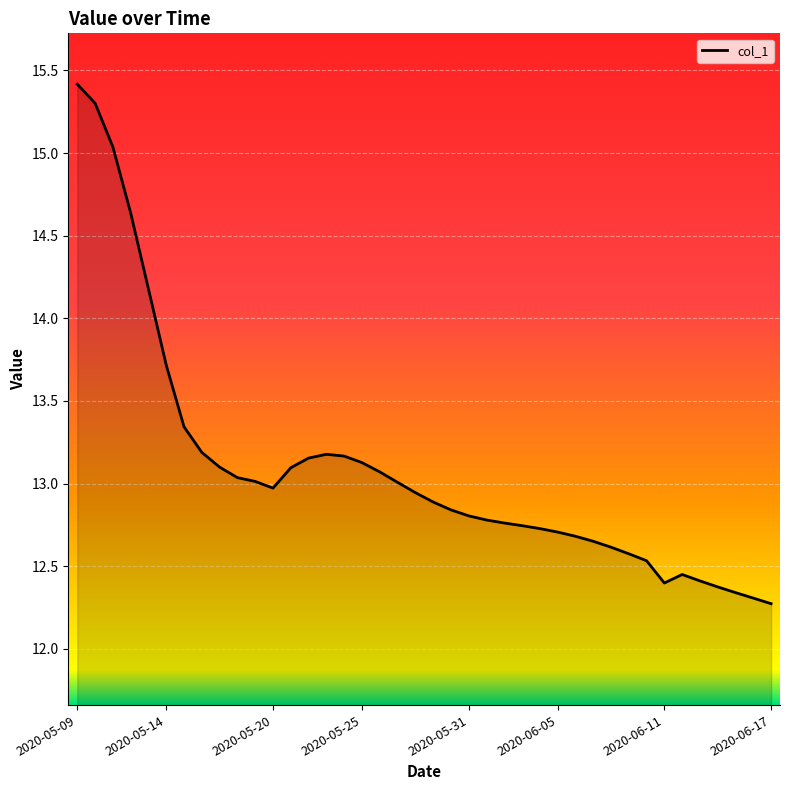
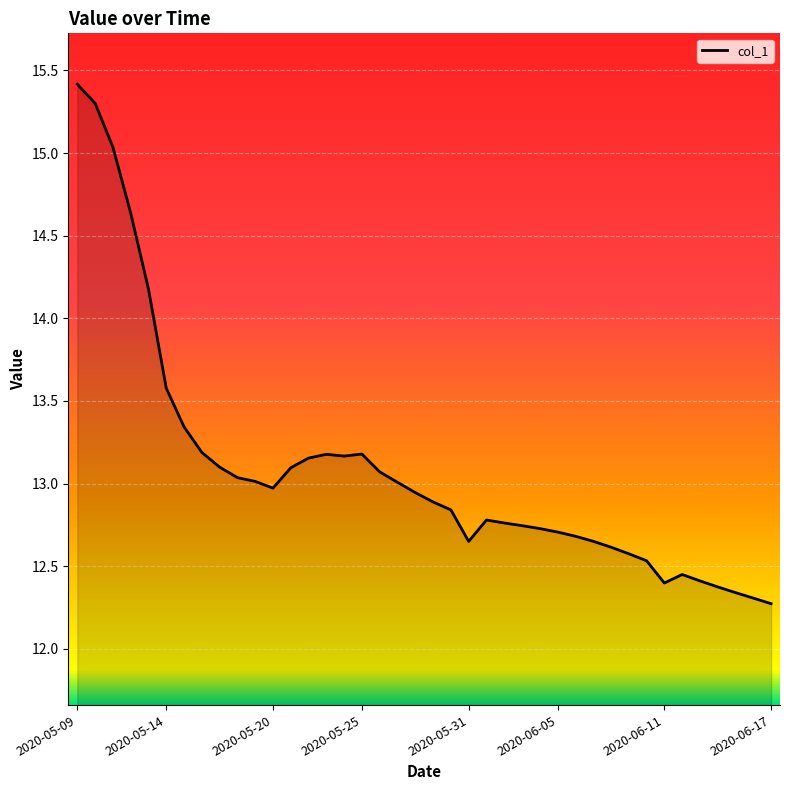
  {
    "2020-05-09": 15.42,
-   "2020-05-14": 13.72,
+   "2020-05-14": 13.58,
    "2020-05-20": 12.97,
-   "2020-05-25": 13.13,
-   "2020-05-31": 12.80,
+   "2020-05-25": 13.18,
+   "2020-05-31": 12.65,
    "2020-06-05": 12.71,
    "2020-06-11": 12.40,
    "2020-06-17": 12.27
  }
